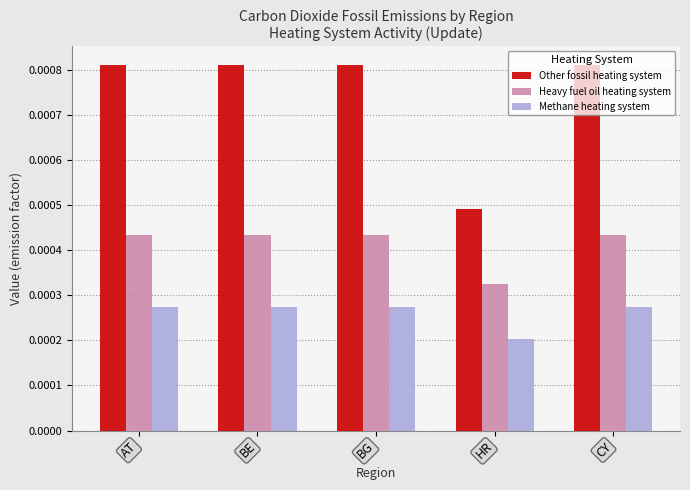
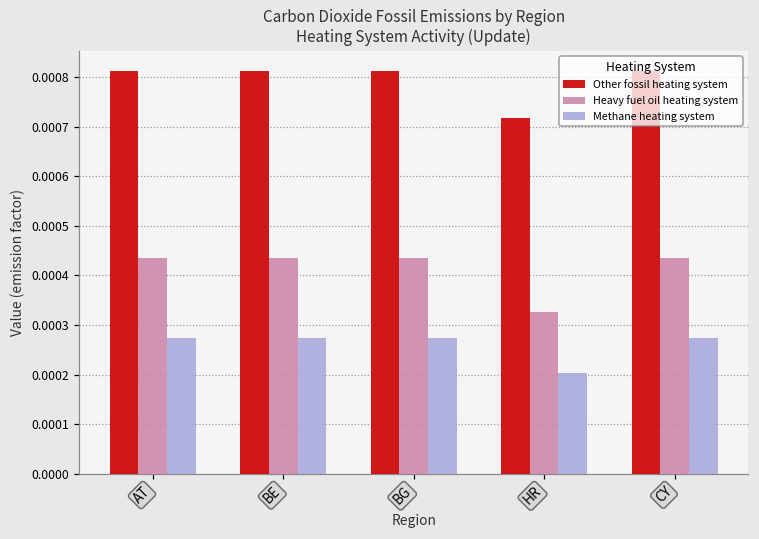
  {
    "Other fossil heating system": {
      "AT": 0.00081,
      "BE": 0.00081,
      "BG": 0.00081,
-     "HR": 0.00049
+     "HR": 0.00072
    },
    "Heavy fuel oil heating system": {
      "AT": 0.00043,
      "BE": 0.00043,
      "BG": 0.00043,
      "HR": 0.00033,
      "CY": 0.00043
    },
    "Methane heating system": {
      "AT": 0.00027,
      "BE": 0.00027,
      "BG": 0.00027,
      "HR": 0.00020,
      "CY": 0.00027
    }
  }
